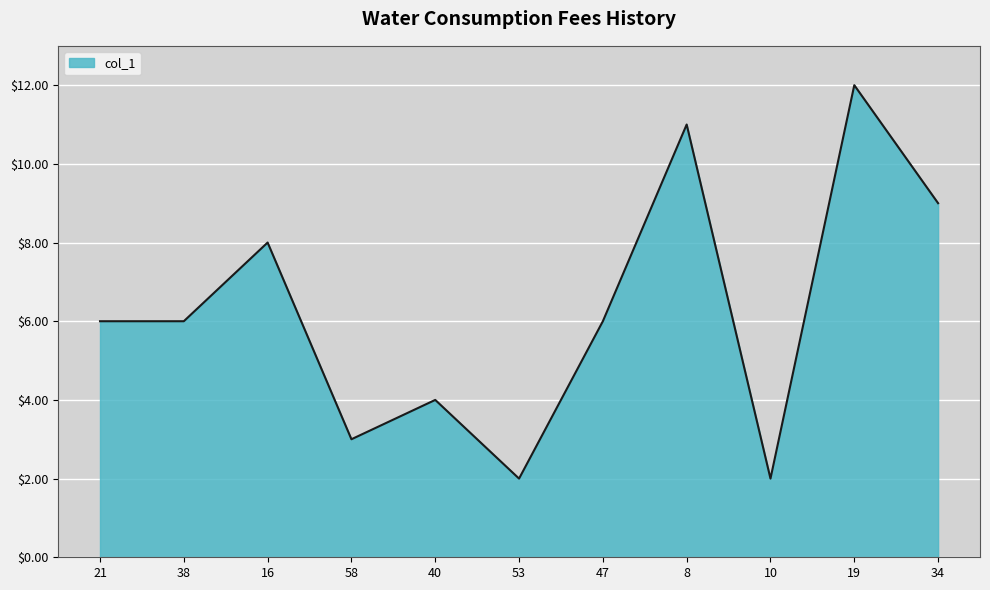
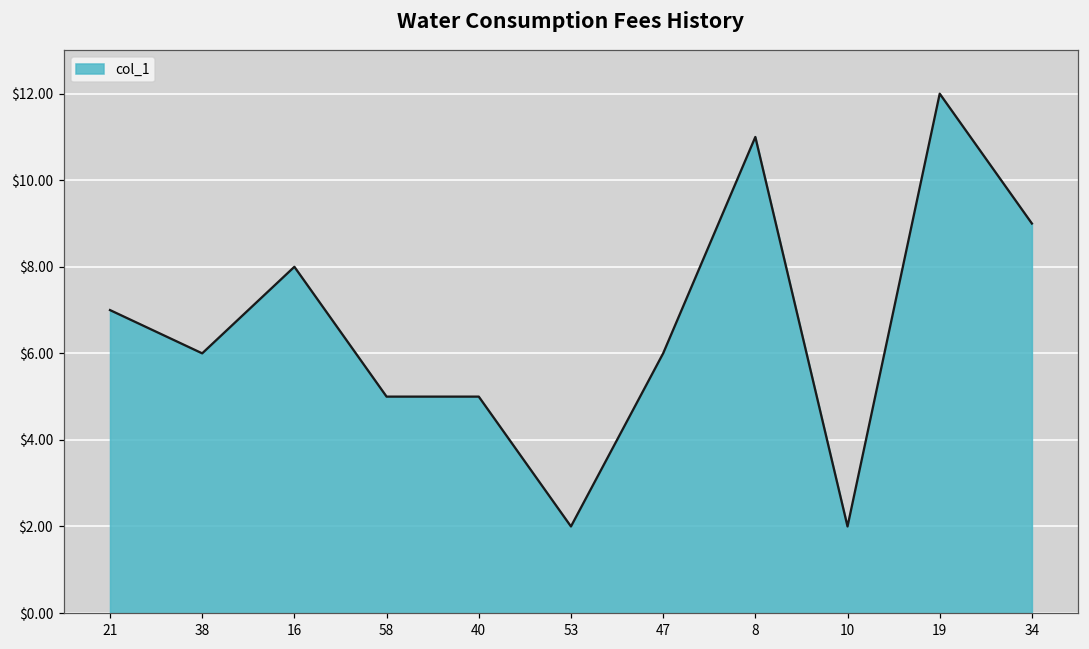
  {
-   "21": "$6",
+   "21": "$7",
    "38": "$6",
    "16": "$8",
-   "58": "$3",
-   "40": "$4",
+   "58": "$5",
+   "40": "$5",
    "53": "$2",
    "47": "$6",
    "8": "$11",
    "10": "$2",
    "19": "$12",
    "34": "$9"
  }
